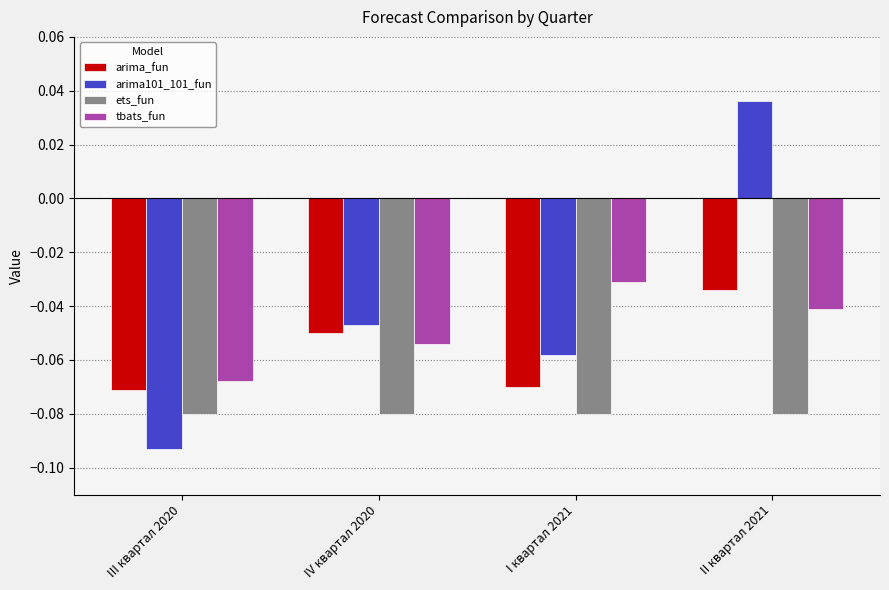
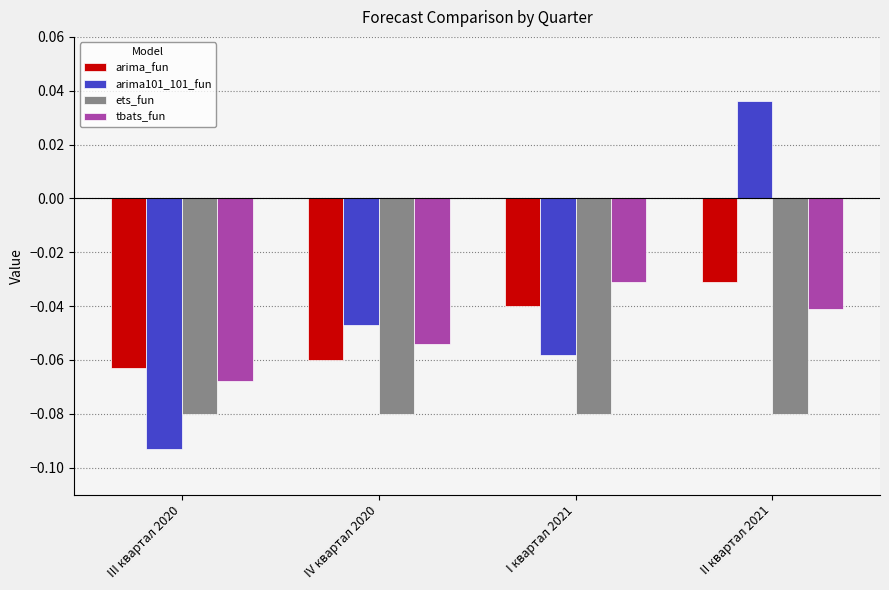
  {
    "arima_fun": {
-     "III квартал 2020": -0.071,
-     "IV квартал 2020": -0.05,
-     "I квартал 2021": -0.07,
-     "II квартал 2021": -0.034
+     "III квартал 2020": -0.063,
+     "IV квартал 2020": -0.06,
+     "I квартал 2021": -0.04,
+     "II квартал 2021": -0.031
    },
    "arima101_101_fun": {
      "III квартал 2020": -0.093,
      "IV квартал 2020": -0.047,
      "I квартал 2021": -0.058,
      "II квартал 2021": 0.036
    },
    "ets_fun": {
      "III квартал 2020": -0.080,
      "IV квартал 2020": -0.080,
      "I квартал 2021": -0.080,
      "II квартал 2021": -0.080
    },
    "tbats_fun": {
      "III квартал 2020": -0.068,
      "IV квартал 2020": -0.054,
      "I квартал 2021": -0.031,
      "II квартал 2021": -0.041
    }
  }
